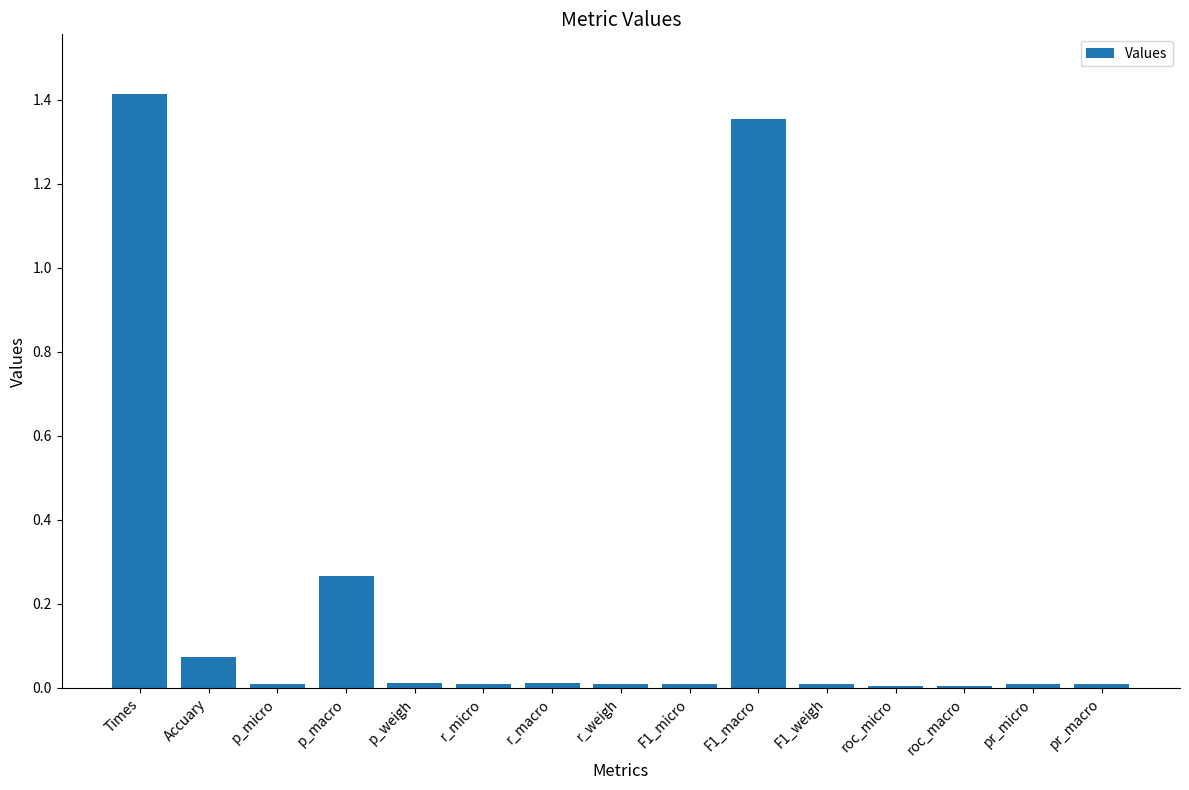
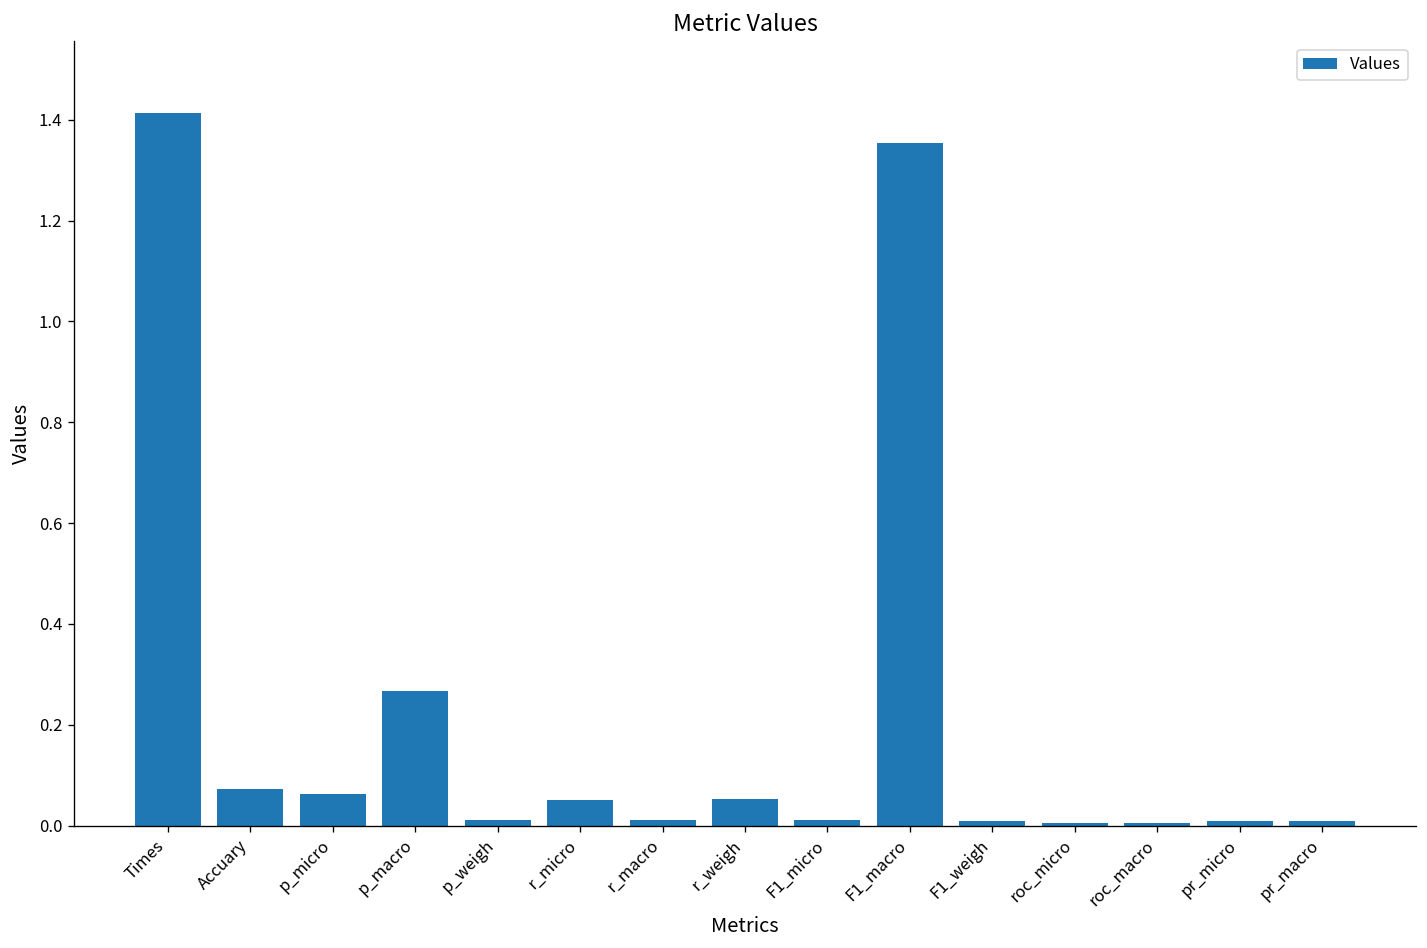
  {
    "Times": 1.41,
    "Accuary": 0.07,
-   "p_micro": 0.01,
+   "p_micro": 0.06,
    "p_macro": 0.27,
    "p_weigh": 0.01,
-   "r_micro": 0.01,
+   "r_micro": 0.05,
    "r_macro": 0.01,
-   "r_weigh": 0.01,
+   "r_weigh": 0.05,
    "F1_micro": 0.01,
    "F1_macro": 1.35,
    "F1_weigh": 0.01,
    "pr_micro": 0.01,
    "pr_macro": 0.01
  }
